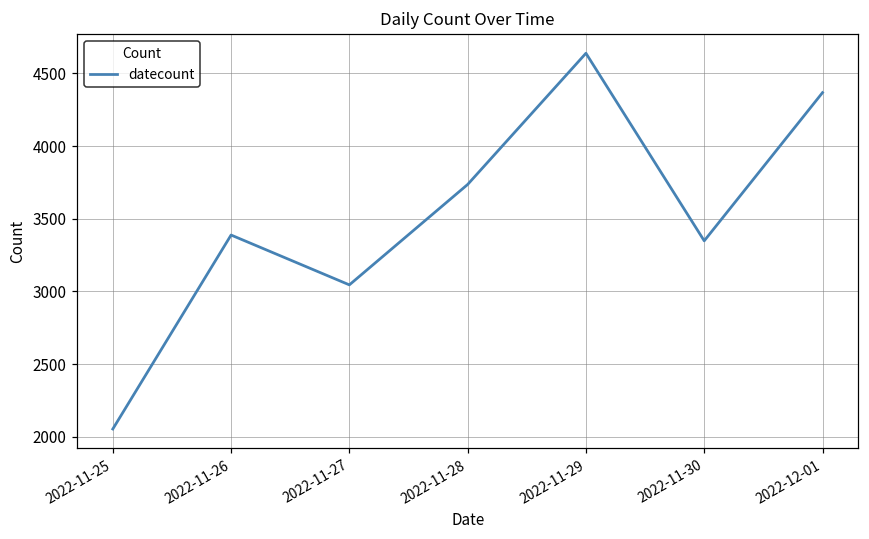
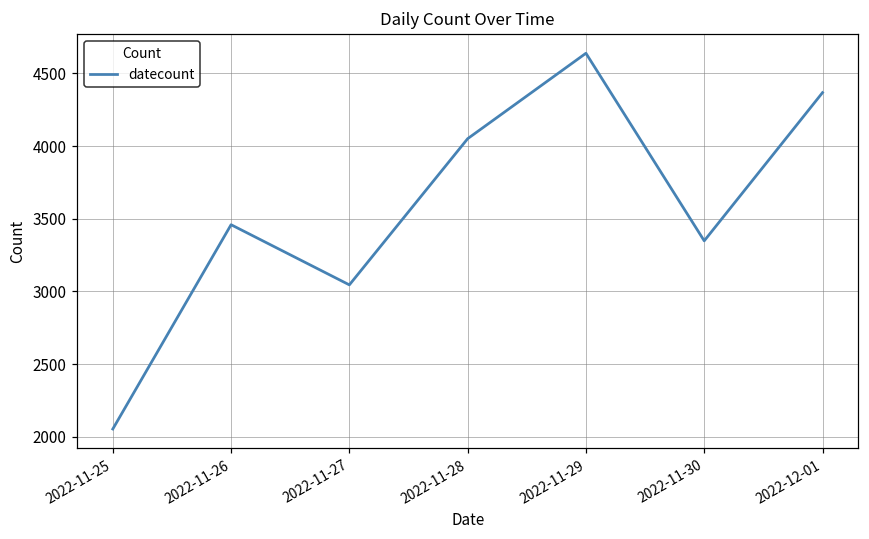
  {
    "2022-11-25": 2050,
-   "2022-11-26": 3390,
+   "2022-11-26": 3460,
    "2022-11-27": 3050,
-   "2022-11-28": 3740,
+   "2022-11-28": 4050,
    "2022-11-29": 4640,
    "2022-11-30": 3350,
    "2022-12-01": 4370
  }
